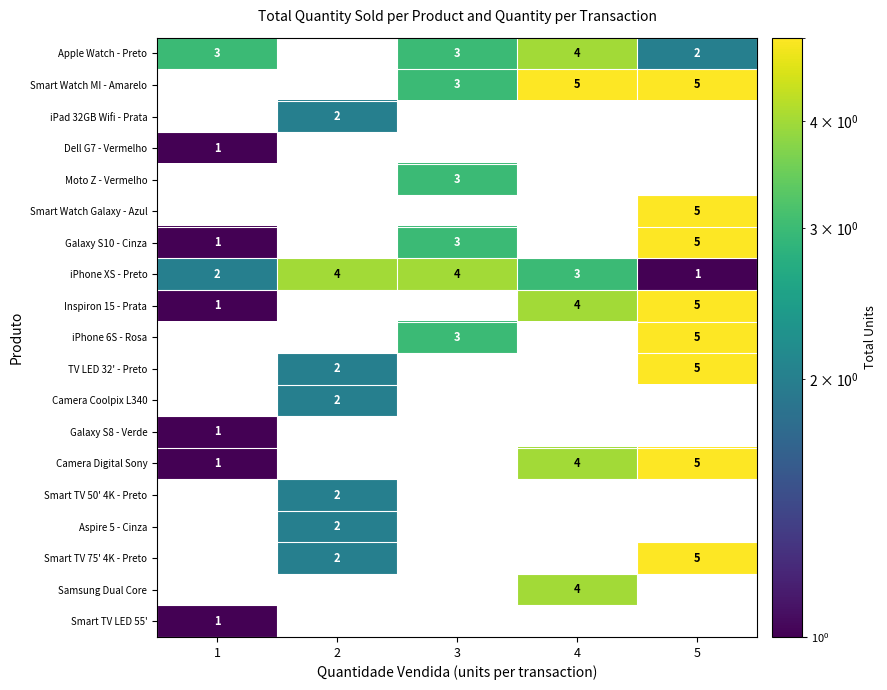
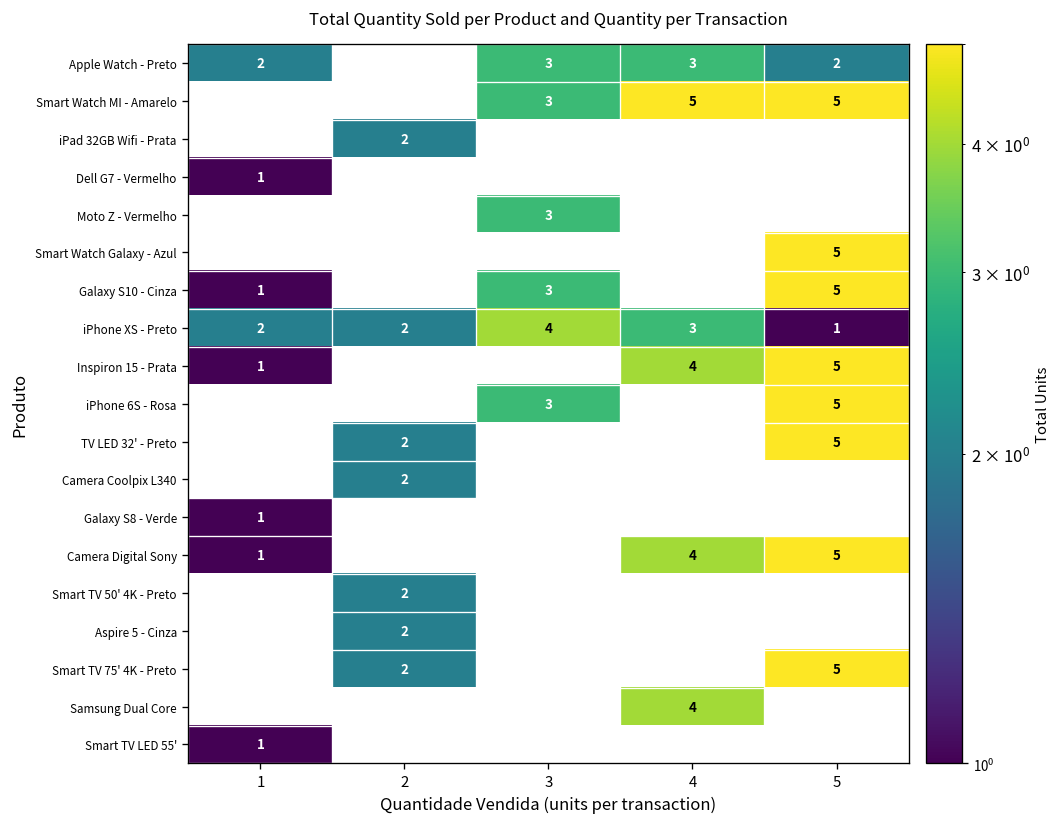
  {
    "Apple Watch - Preto": {
-     "1": 3,
+     "1": 2,
      "3": 3,
-     "4": 4,
+     "4": 3,
      "5": 2
    },
    "Smart Watch MI - Amarelo": {
      "3": 3,
      "4": 5,
      "5": 5
    },
    "iPad 32GB Wifi - Prata": {
      "2": 2
    },
    "Dell G7 - Vermelho": {
      "1": 1
    },
    "Moto Z - Vermelho": {
      "3": 3
    },
    "Smart Watch Galaxy - Azul": {
      "5": 5
    },
    "Galaxy S10 - Cinza": {
      "1": 1,
      "3": 3,
      "5": 5
    },
    "iPhone XS - Preto": {
      "1": 2,
-     "2": 4,
+     "2": 2,
      "3": 4,
      "4": 3,
      "5": 1
    },
    "Inspiron 15 - Prata": {
      "1": 1,
      "4": 4,
      "5": 5
    },
    "iPhone 6S - Rosa": {
      "3": 3,
      "5": 5
    },
    "TV LED 32' - Preto": {
      "2": 2,
      "5": 5
    },
    "Camera Coolpix L340": {
      "2": 2
    },
    "Galaxy S8 - Verde": {
      "1": 1
    },
    "Camera Digital Sony": {
      "1": 1,
      "4": 4,
      "5": 5
    },
    "Smart TV 50' 4K - Preto": {
      "2": 2
    },
    "Aspire 5 - Cinza": {
      "2": 2
    },
    "Smart TV 75' 4K - Preto": {
      "2": 2,
      "5": 5
    },
    "Samsung Dual Core": {
      "4": 4
    },
    "Smart TV LED 55'": {
      "1": 1
    }
  }
